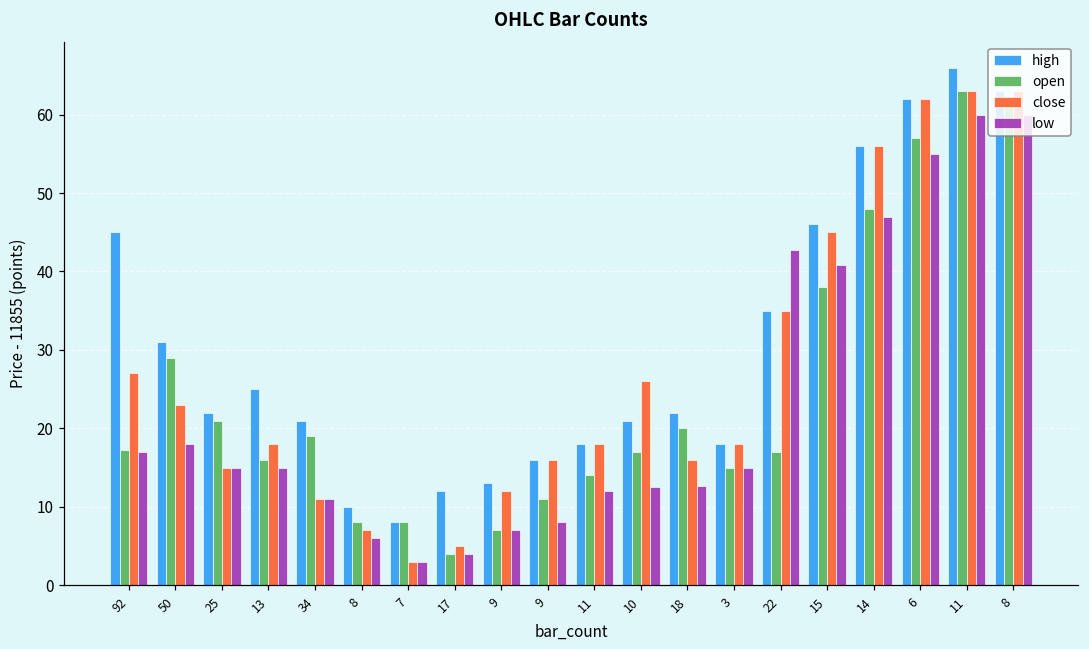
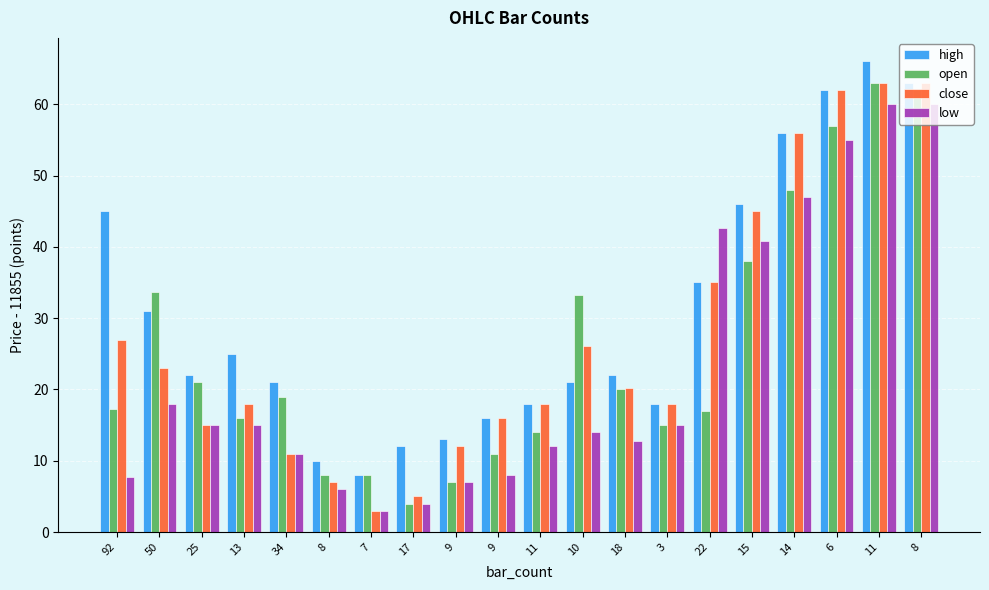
  {
    "high": {
      "92": 45,
      "50": 31,
      "25": 22,
      "13": 25,
      "34": 21,
      "7": 8,
      "17": 12,
      "10": 21,
      "18": 22,
      "3": 18,
      "22": 35,
      "15": 46,
      "14": 56,
      "6": 62
    },
    "open": {
      "92": 17,
-     "50": 29,
+     "50": 34,
      "25": 21,
      "13": 16,
      "34": 19,
      "7": 8,
      "17": 4,
-     "10": 17,
+     "10": 33,
      "18": 20,
      "3": 15,
      "22": 17,
      "15": 38,
      "14": 48,
      "6": 57
    },
    "close": {
      "92": 27,
      "50": 23,
      "25": 15,
      "13": 18,
      "34": 11,
      "7": 3,
      "17": 5,
      "10": 26,
-     "18": 16,
+     "18": 20,
      "3": 18,
      "22": 35,
      "15": 45,
      "14": 56,
      "6": 62
    },
    "low": {
-     "92": 17,
+     "92": 8,
      "50": 18,
      "25": 15,
      "13": 15,
      "34": 11,
      "7": 3,
      "17": 4,
-     "10": 13,
+     "10": 14,
      "18": 13,
      "3": 15,
      "22": 43,
      "15": 41,
      "14": 47,
      "6": 55
    }
  }
